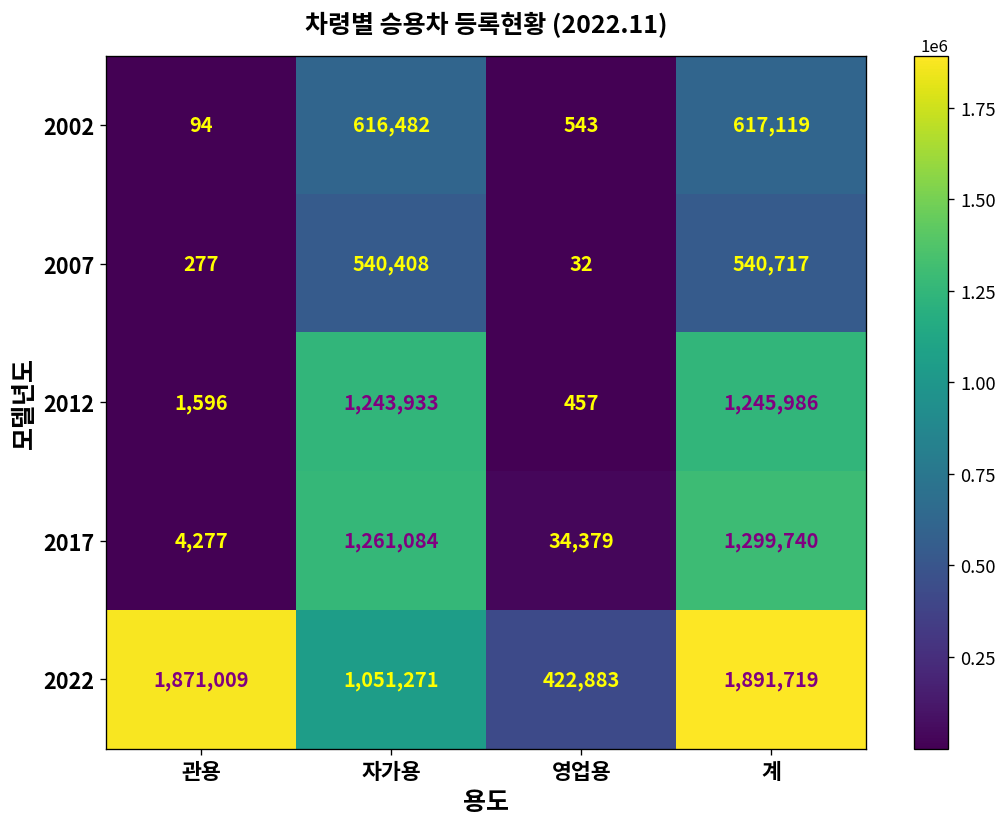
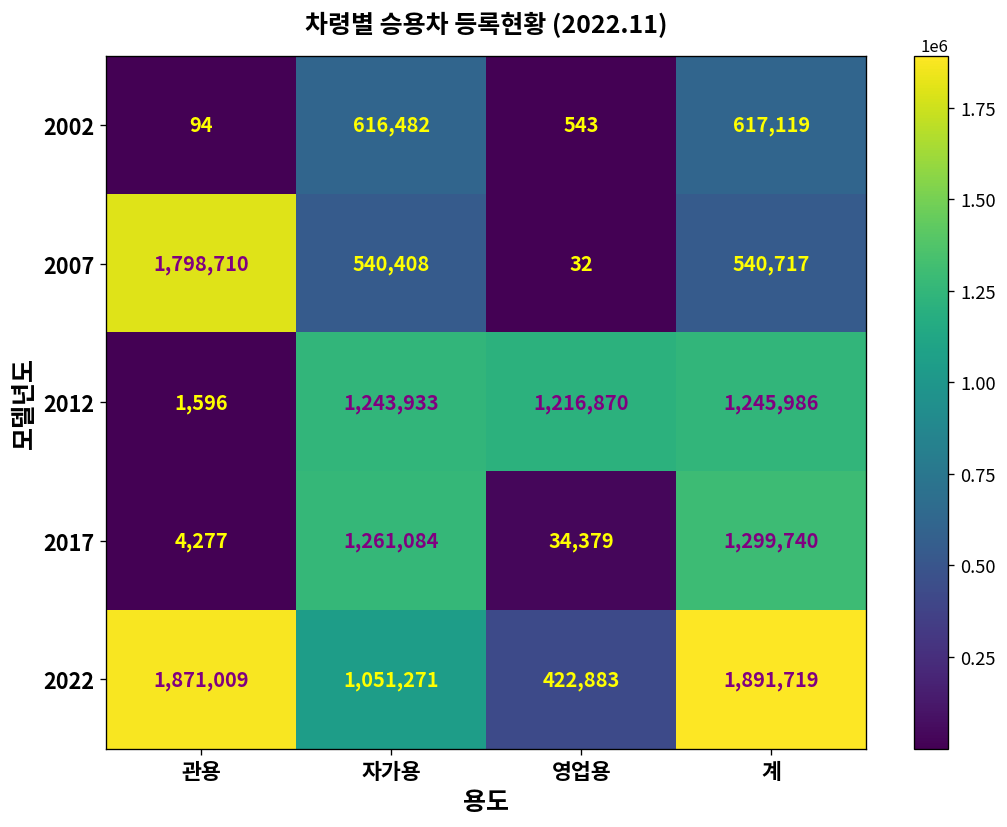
  {
    "2002": {
      "관용": "94",
      "자가용": "616,482",
      "영업용": "543",
      "계": "617,119"
    },
    "2007": {
-     "관용": "277",
+     "관용": "1,798,710",
      "자가용": "540,408",
      "영업용": "32",
      "계": "540,717"
    },
    "2012": {
      "관용": "1,596",
      "자가용": "1,243,933",
-     "영업용": "457",
+     "영업용": "1,216,870",
      "계": "1,245,986"
    },
    "2017": {
      "관용": "4,277",
      "자가용": "1,261,084",
      "영업용": "34,379",
      "계": "1,299,740"
    },
    "2022": {
      "관용": "1,871,009",
      "자가용": "1,051,271",
      "영업용": "422,883",
      "계": "1,891,719"
    }
  }
